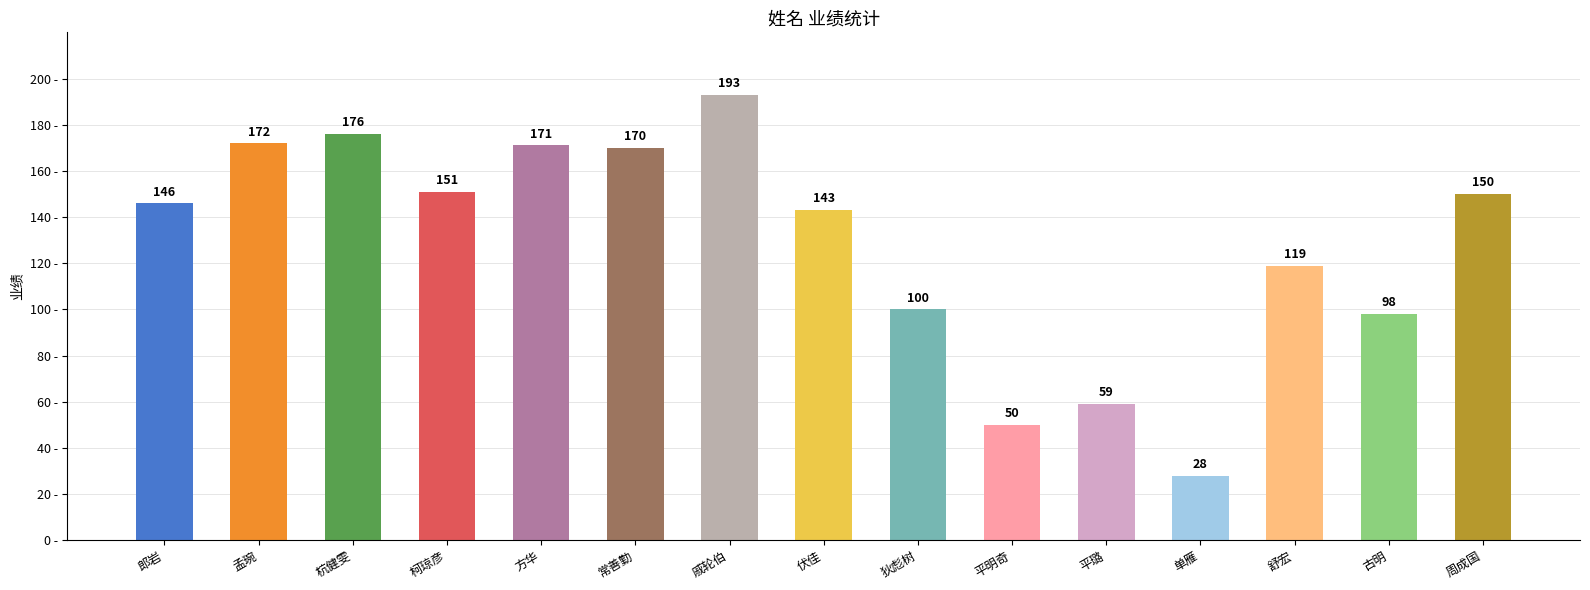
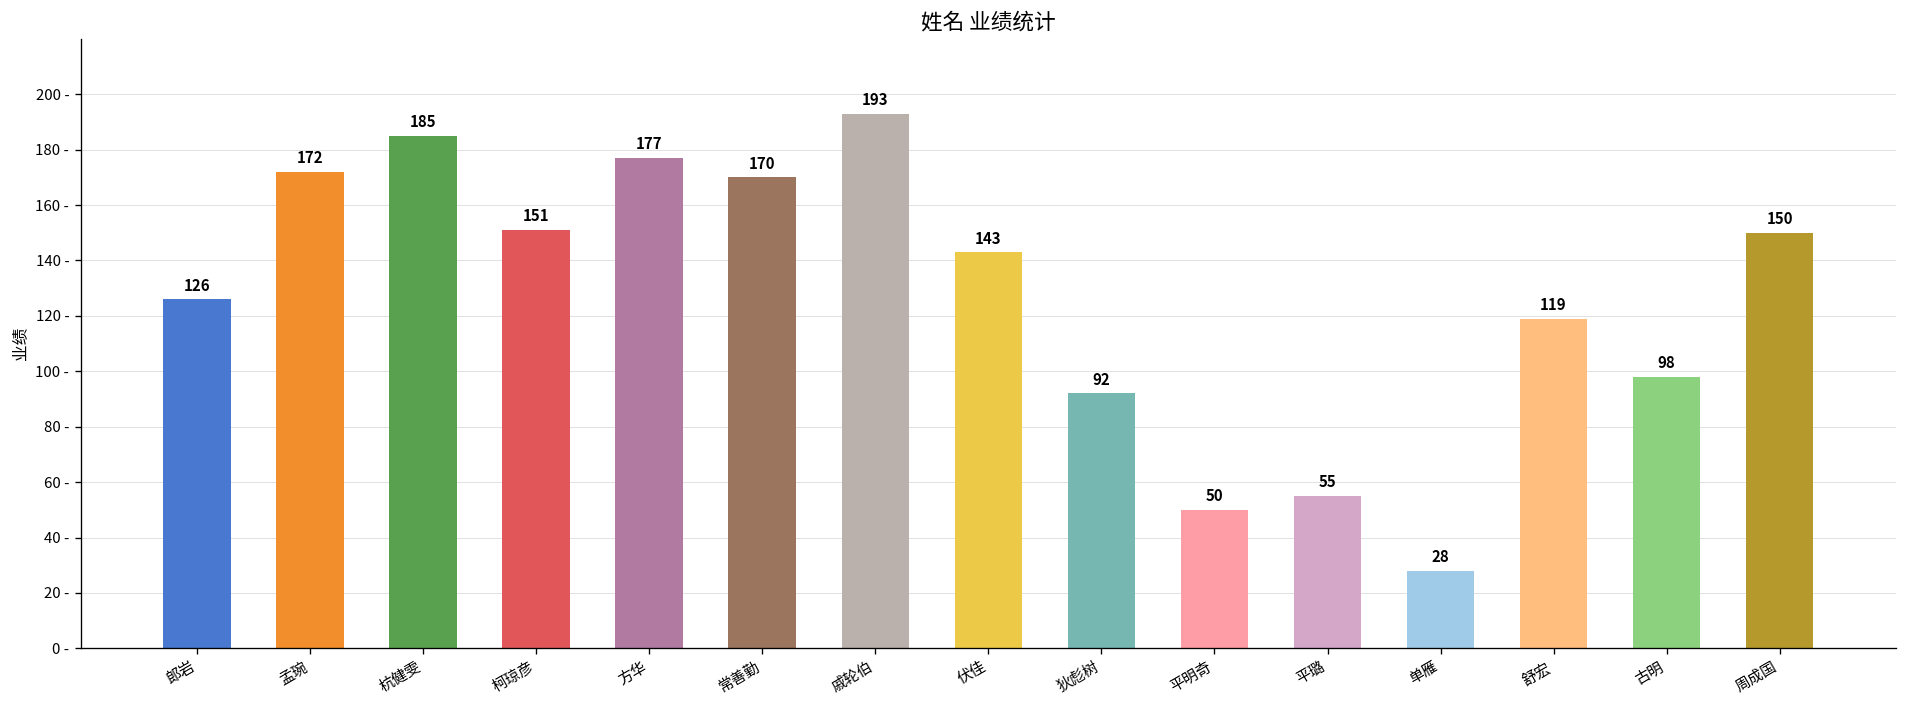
  {
-   "郎岩": 146,
+   "郎岩": 126,
    "孟琬": 172,
-   "杭健雯": 176,
+   "杭健雯": 185,
    "柯琼彦": 151,
-   "方华": 171,
+   "方华": 177,
    "常善勤": 170,
    "戚轮伯": 193,
    "伏佳": 143,
-   "狄彪树": 100,
+   "狄彪树": 92,
    "平明奇": 50,
-   "平璐": 59,
+   "平璐": 55,
    "单雁": 28,
    "舒宏": 119,
    "古明": 98,
    "周成国": 150
  }
